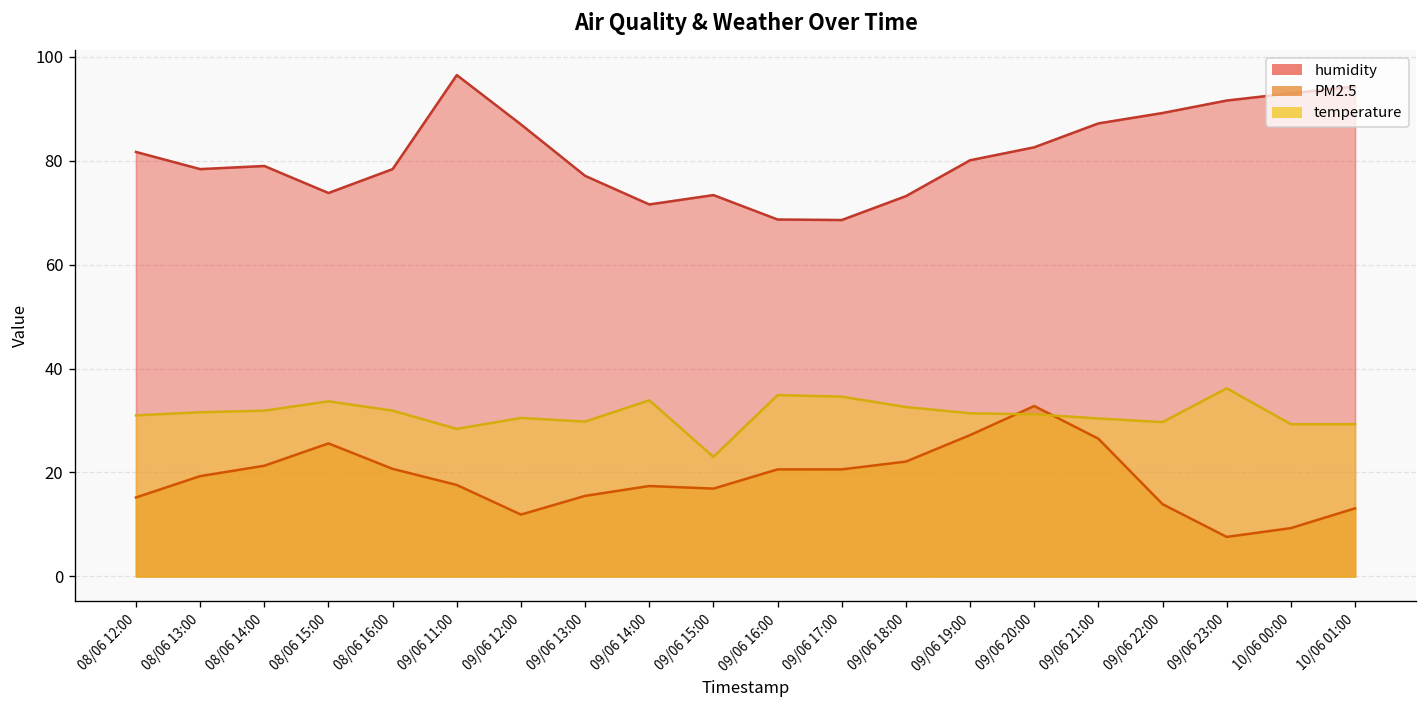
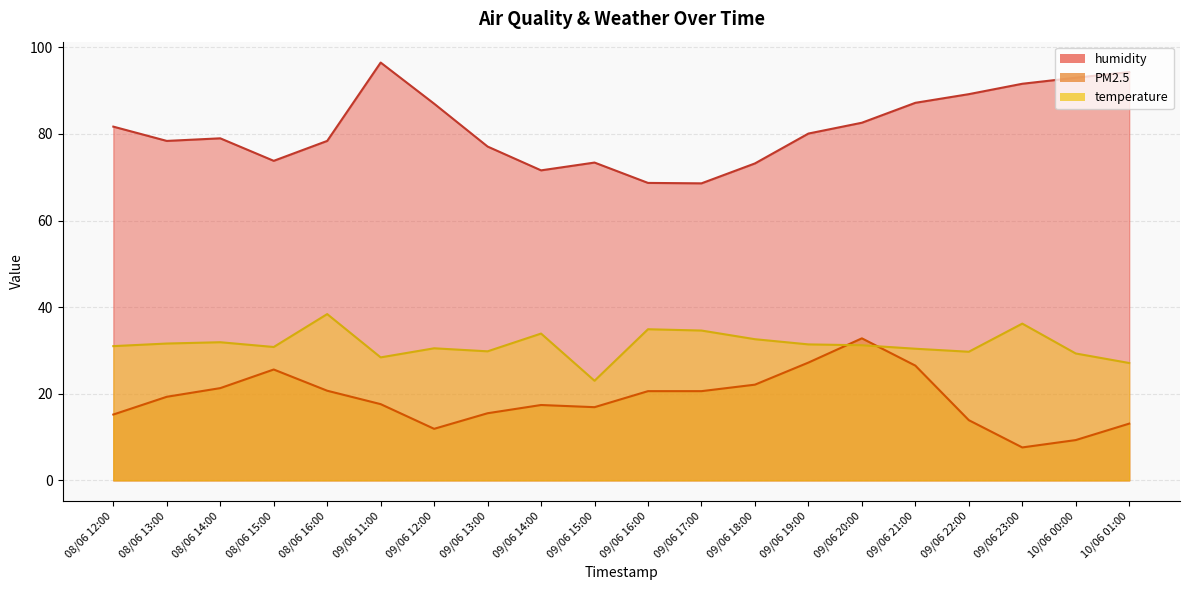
  {
    "temperature": {
      "08/06 12:00": 31,
      "08/06 13:00": 32,
      "08/06 14:00": 32,
-     "08/06 15:00": 34,
-     "08/06 16:00": 32,
+     "08/06 15:00": 31,
+     "08/06 16:00": 38,
      "09/06 11:00": 28,
      "09/06 12:00": 31,
      "09/06 13:00": 30,
      "09/06 14:00": 34,
      "09/06 15:00": 23,
      "09/06 16:00": 35,
      "09/06 17:00": 35,
      "09/06 18:00": 33,
      "09/06 19:00": 31,
      "09/06 20:00": 31,
      "09/06 21:00": 30,
      "09/06 22:00": 30,
      "09/06 23:00": 36,
      "10/06 00:00": 29,
-     "10/06 01:00": 29
+     "10/06 01:00": 27
    }
  }
